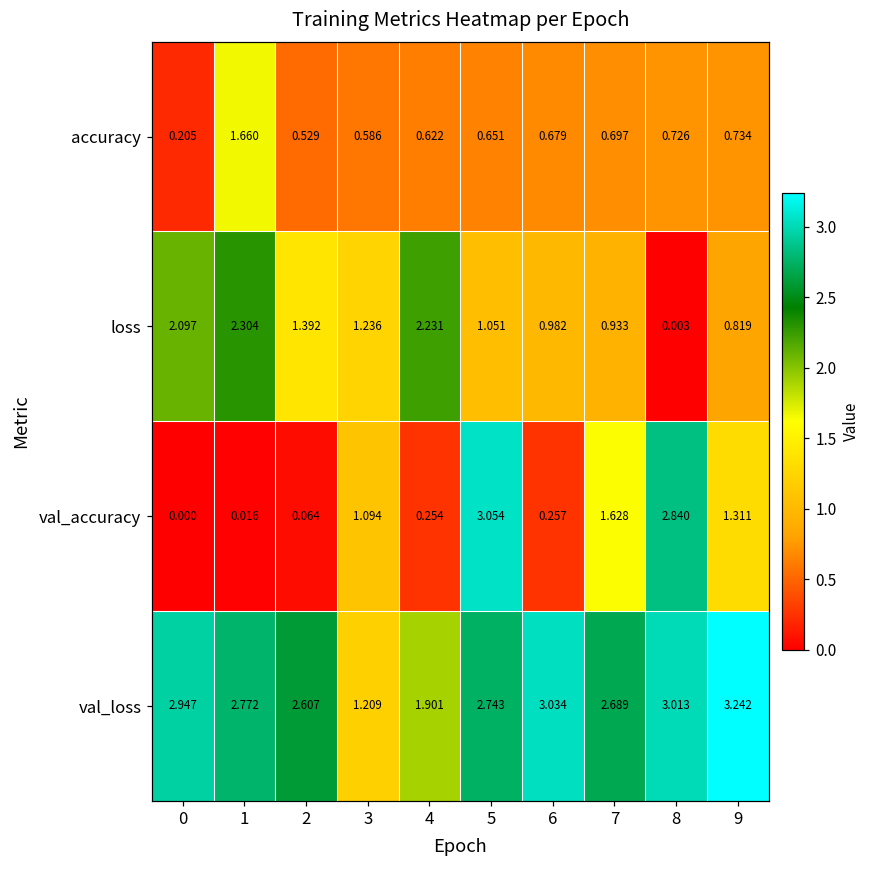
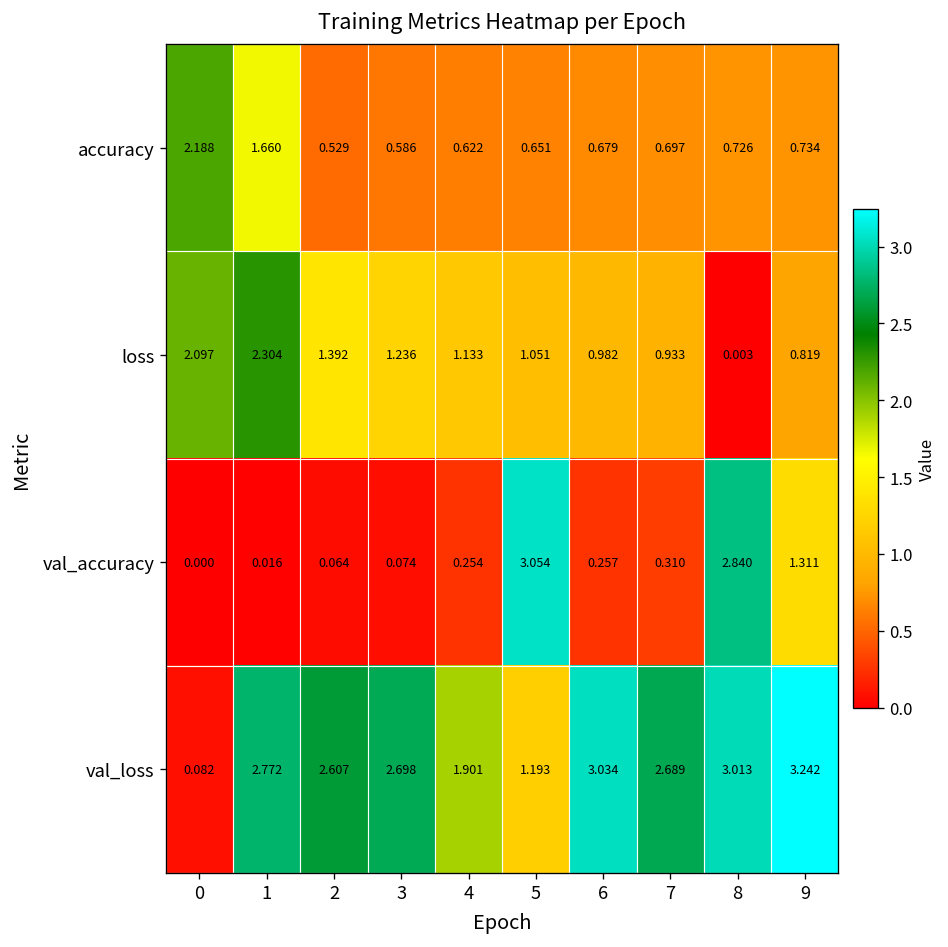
  {
    "accuracy": {
-     "0": 0.205,
+     "0": 2.188,
      "1": 1.660,
      "2": 0.529,
      "3": 0.586,
      "4": 0.622,
      "5": 0.651,
      "6": 0.679,
      "7": 0.697,
      "8": 0.726,
      "9": 0.734
    },
    "loss": {
      "0": 2.097,
      "1": 2.304,
      "2": 1.392,
      "3": 1.236,
-     "4": 2.231,
+     "4": 1.133,
      "5": 1.051,
      "6": 0.982,
      "7": 0.933,
      "8": 0.003,
      "9": 0.819
    },
    "val_accuracy": {
      "0": 0.000,
      "1": 0.016,
      "2": 0.064,
-     "3": 1.094,
+     "3": 0.074,
      "4": 0.254,
      "5": 3.054,
      "6": 0.257,
-     "7": 1.628,
+     "7": 0.310,
      "8": 2.840,
      "9": 1.311
    },
    "val_loss": {
-     "0": 2.947,
+     "0": 0.082,
      "1": 2.772,
      "2": 2.607,
-     "3": 1.209,
+     "3": 2.698,
      "4": 1.901,
-     "5": 2.743,
+     "5": 1.193,
      "6": 3.034,
      "7": 2.689,
      "8": 3.013,
      "9": 3.242
    }
  }
